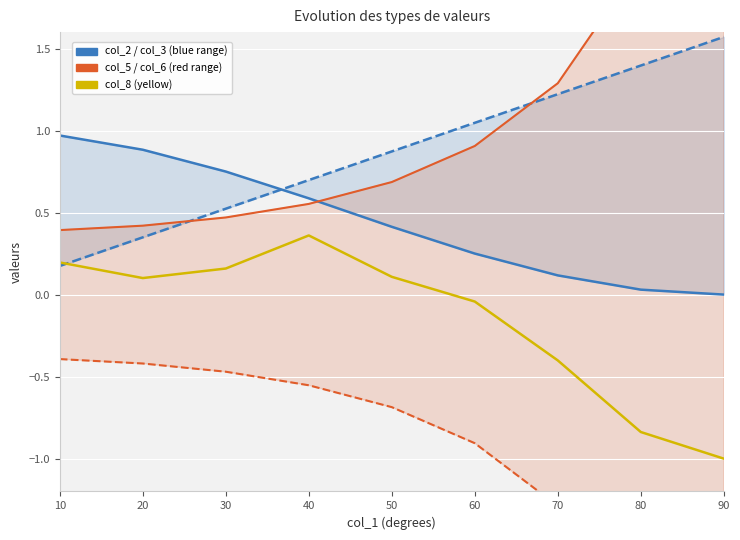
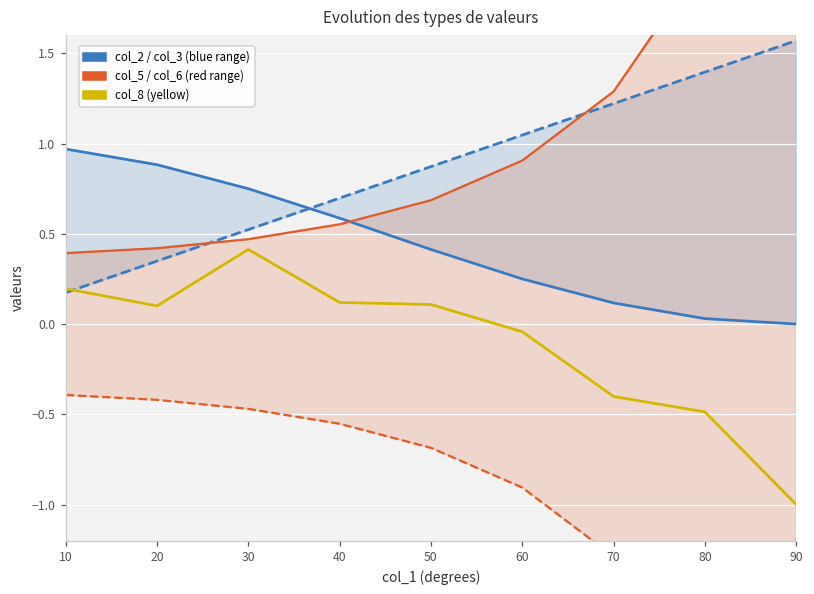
  {
    "col_8 (yellow)": {
      "10": 0.20,
      "20": 0.10,
-     "30": 0.16,
-     "40": 0.36,
+     "30": 0.41,
+     "40": 0.12,
      "50": 0.11,
      "60": -0.04,
      "70": -0.40,
-     "80": -0.84,
+     "80": -0.49,
      "90": -1.00
    }
  }
